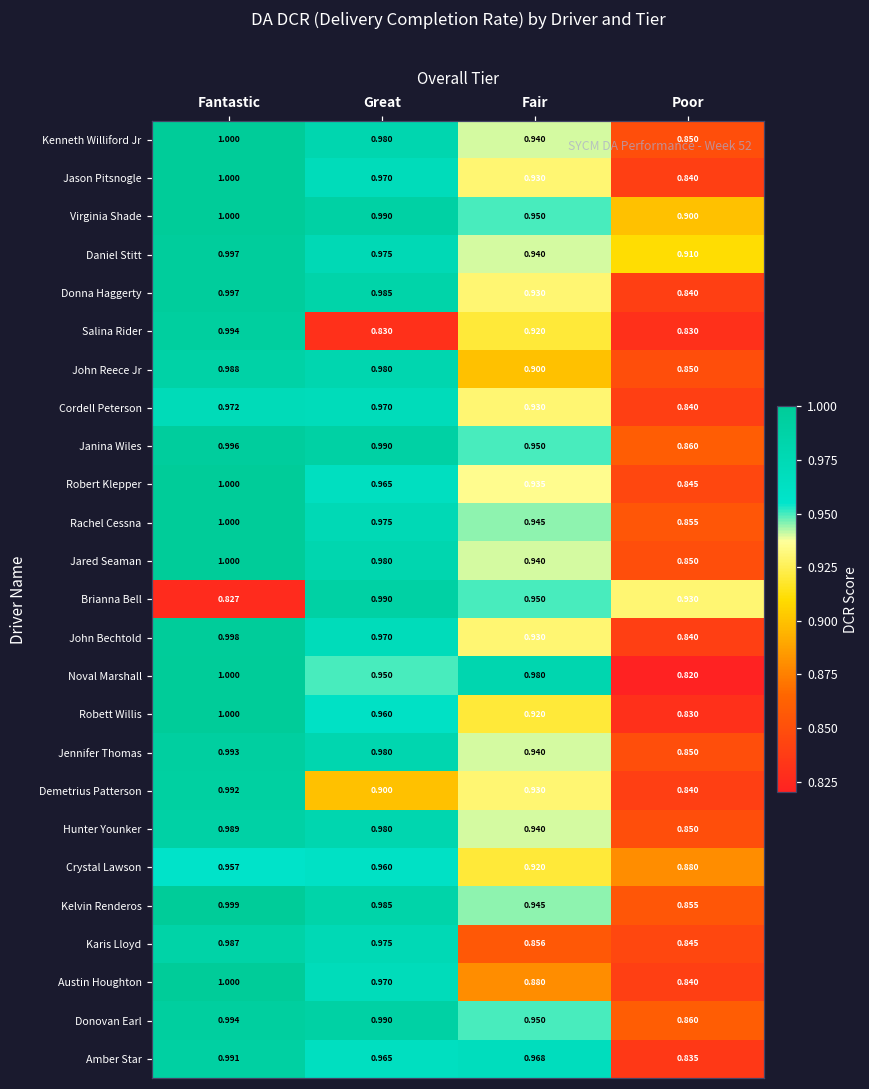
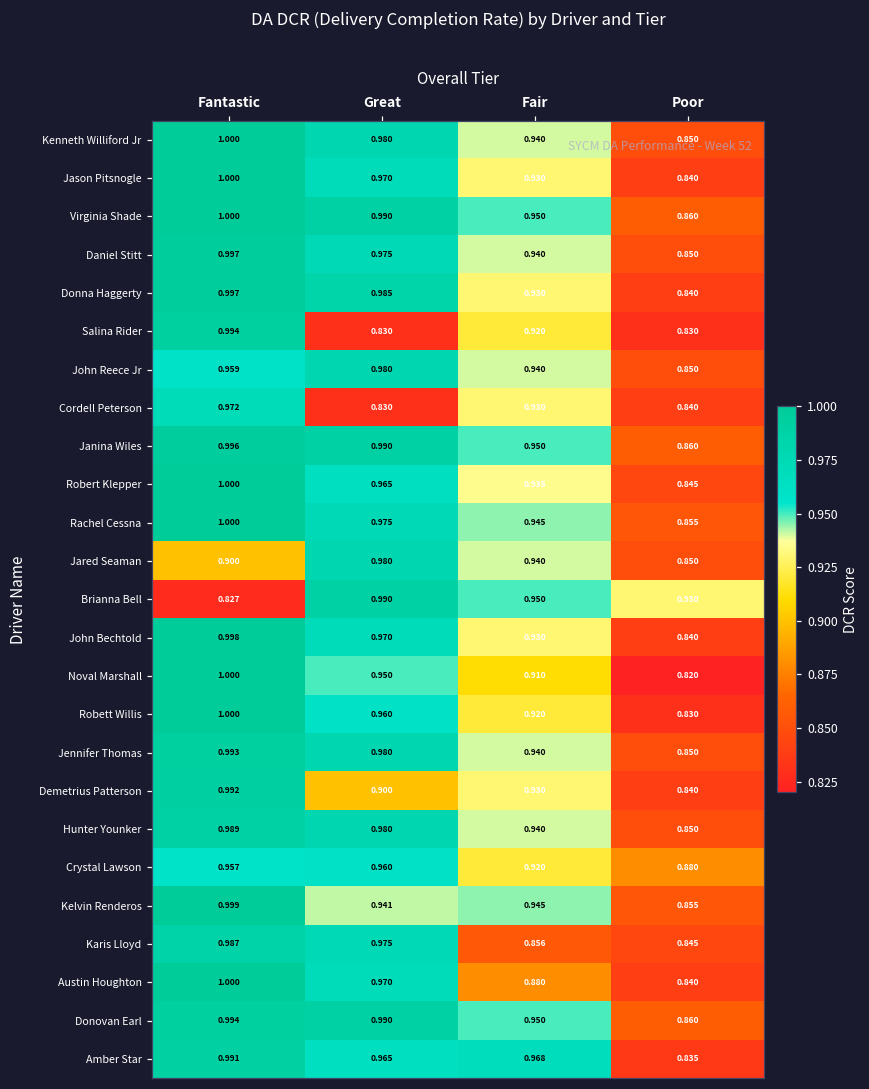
  {
    "Kenneth Williford Jr": {
      "Fantastic": 1.000,
      "Great": 0.980,
      "Fair": 0.940,
      "Poor": 52
    },
    "Jason Pitsnogle": {
      "Fantastic": 1.000,
      "Great": 0.970,
      "Fair": 0.930,
      "Poor": 0.840
    },
    "Virginia Shade": {
      "Fantastic": 1.000,
      "Great": 0.990,
      "Fair": 0.950,
-     "Poor": 0.900
+     "Poor": 0.860
    },
    "Daniel Stitt": {
      "Fantastic": 0.997,
      "Great": 0.975,
      "Fair": 0.940,
-     "Poor": 0.910
+     "Poor": 0.850
    },
    "Donna Haggerty": {
      "Fantastic": 0.997,
      "Great": 0.985,
      "Fair": 0.930,
      "Poor": 0.840
    },
    "Salina Rider": {
      "Fantastic": 0.994,
      "Great": 0.830,
      "Fair": 0.920,
      "Poor": 0.830
    },
    "John Reece Jr": {
-     "Fantastic": 0.988,
+     "Fantastic": 0.959,
      "Great": 0.980,
-     "Fair": 0.900,
+     "Fair": 0.940,
      "Poor": 0.850
    },
    "Cordell Peterson": {
      "Fantastic": 0.972,
-     "Great": 0.970,
+     "Great": 0.830,
      "Fair": 0.930,
      "Poor": 0.840
    },
    "Janina Wiles": {
      "Fantastic": 0.996,
      "Great": 0.990,
      "Fair": 0.950,
      "Poor": 0.860
    },
    "Robert Klepper": {
      "Fantastic": 1.000,
      "Great": 0.965,
      "Fair": 0.935,
      "Poor": 0.845
    },
    "Rachel Cessna": {
      "Fantastic": 1.000,
      "Great": 0.975,
      "Fair": 0.945,
      "Poor": 0.855
    },
    "Jared Seaman": {
-     "Fantastic": 1.000,
+     "Fantastic": 0.900,
      "Great": 0.980,
      "Fair": 0.940,
      "Poor": 0.850
    },
    "Brianna Bell": {
      "Fantastic": 0.827,
      "Great": 0.990,
      "Fair": 0.950,
      "Poor": 0.930
    },
    "John Bechtold": {
      "Fantastic": 0.998,
      "Great": 0.970,
      "Fair": 0.930,
      "Poor": 0.840
    },
    "Noval Marshall": {
      "Fantastic": 1.000,
      "Great": 0.950,
-     "Fair": 0.980,
+     "Fair": 0.910,
      "Poor": 0.820
    },
    "Robett Willis": {
      "Fantastic": 1.000,
      "Great": 0.960,
      "Fair": 0.920,
      "Poor": 0.830
    },
    "Jennifer Thomas": {
      "Fantastic": 0.993,
      "Great": 0.980,
      "Fair": 0.940,
      "Poor": 0.850
    },
    "Demetrius Patterson": {
      "Fantastic": 0.992,
      "Great": 0.900,
      "Fair": 0.930,
      "Poor": 0.840
    },
    "Hunter Younker": {
      "Fantastic": 0.989,
      "Great": 0.980,
      "Fair": 0.940,
      "Poor": 0.850
    },
    "Crystal Lawson": {
      "Fantastic": 0.957,
      "Great": 0.960,
      "Fair": 0.920,
      "Poor": 0.880
    },
    "Kelvin Renderos": {
      "Fantastic": 0.999,
-     "Great": 0.985,
+     "Great": 0.941,
      "Fair": 0.945,
      "Poor": 0.855
    },
    "Karis Lloyd": {
      "Fantastic": 0.987,
      "Great": 0.975,
      "Fair": 0.856,
      "Poor": 0.845
    },
    "Austin Houghton": {
      "Fantastic": 1.000,
      "Great": 0.970,
      "Fair": 0.880,
      "Poor": 0.840
    },
    "Donovan Earl": {
      "Fantastic": 0.994,
      "Great": 0.990,
      "Fair": 0.950,
      "Poor": 0.860
    },
    "Amber Star": {
      "Fantastic": 0.991,
      "Great": 0.965,
      "Fair": 0.968,
      "Poor": 0.835
    }
  }
